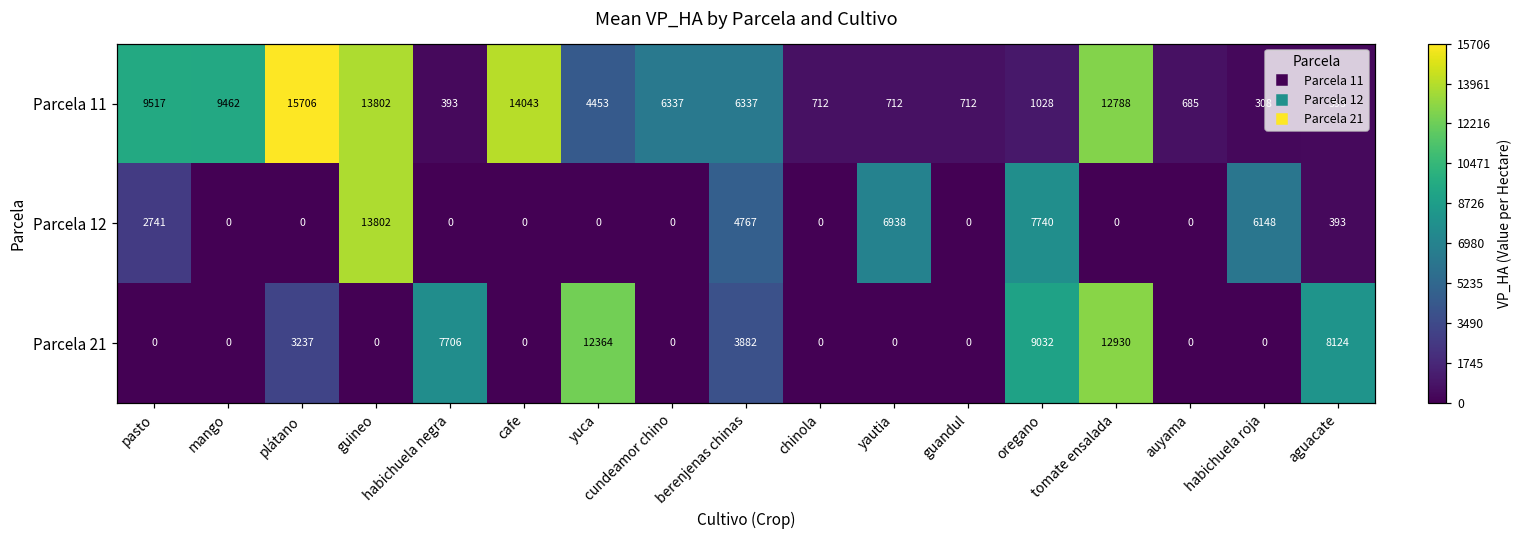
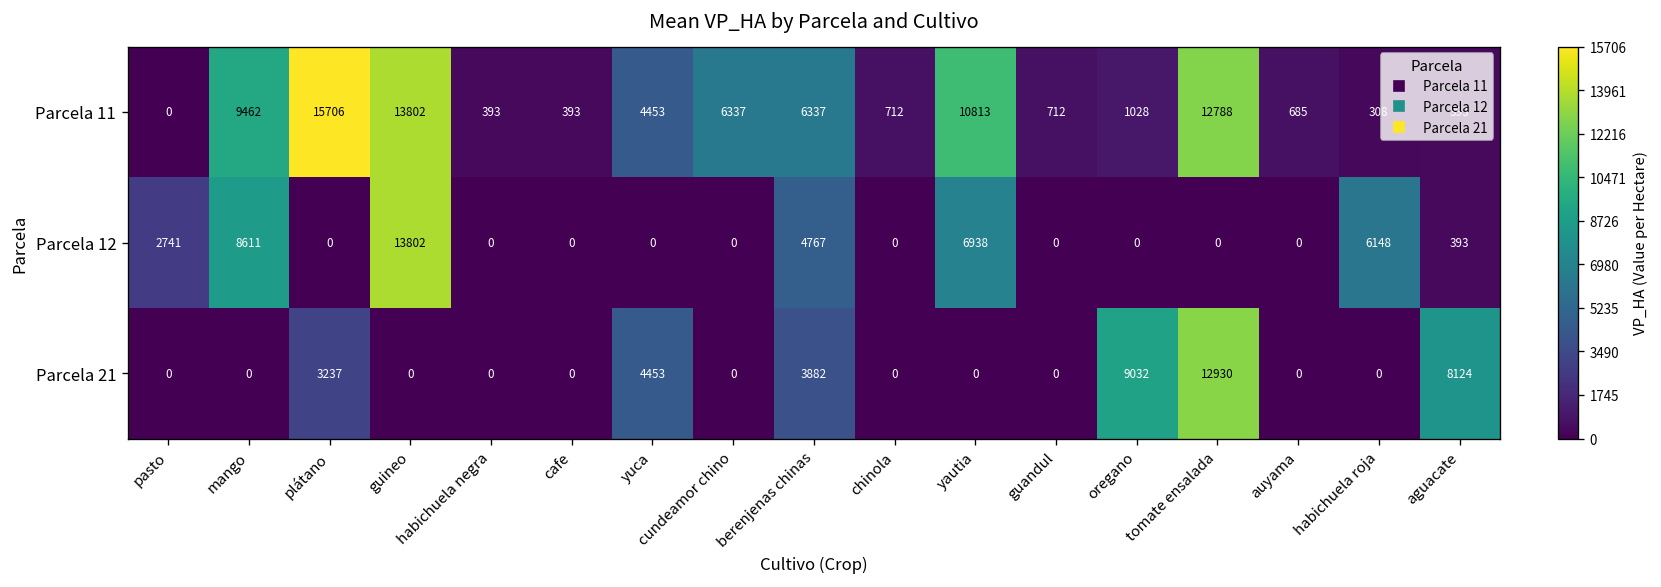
  {
    "Parcela 11": {
-     "pasto": 9517,
+     "pasto": 0,
      "mango": 9462,
      "plátano": 15706,
      "guineo": 13802,
      "habichuela negra": 393,
-     "cafe": 14043,
+     "cafe": 393,
      "yuca": 4453,
      "cundeamor chino": 6337,
      "berenjenas chinas": 6337,
      "chinola": 712,
-     "yautia": 712,
+     "yautia": 10813,
      "guandul": 712,
      "oregano": 1028,
      "tomate ensalada": 12788,
      "auyama": 685
    },
    "Parcela 12": {
      "pasto": 2741,
-     "mango": 0,
+     "mango": 8611,
      "plátano": 0,
      "guineo": 13802,
      "habichuela negra": 0,
      "cafe": 0,
      "yuca": 0,
      "cundeamor chino": 0,
      "berenjenas chinas": 4767,
      "chinola": 0,
      "yautia": 6938,
      "guandul": 0,
-     "oregano": 7740,
+     "oregano": 0,
      "tomate ensalada": 0,
      "auyama": 0,
      "habichuela roja": 6148,
      "aguacate": 393
    },
    "Parcela 21": {
      "pasto": 0,
      "mango": 0,
      "plátano": 3237,
      "guineo": 0,
-     "habichuela negra": 7706,
+     "habichuela negra": 0,
      "cafe": 0,
-     "yuca": 12364,
+     "yuca": 4453,
      "cundeamor chino": 0,
      "berenjenas chinas": 3882,
      "chinola": 0,
      "yautia": 0,
      "guandul": 0,
      "oregano": 9032,
      "tomate ensalada": 12930,
      "auyama": 0,
      "habichuela roja": 0,
      "aguacate": 8124
    }
  }
